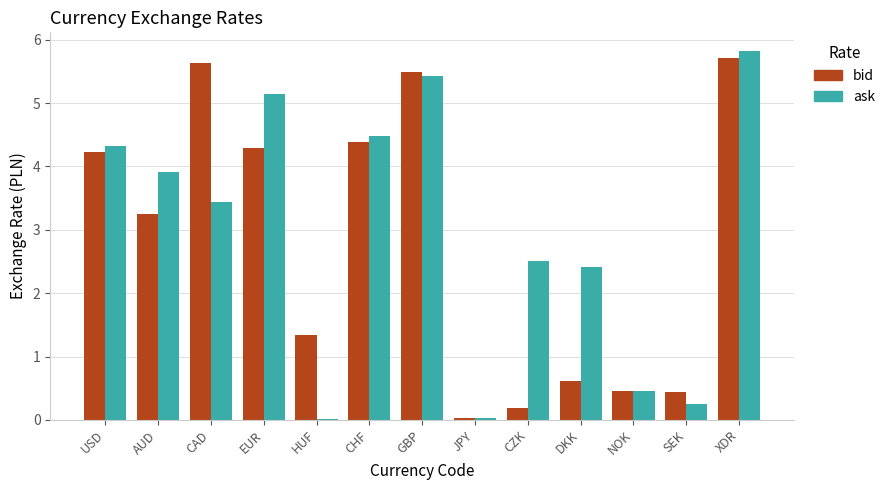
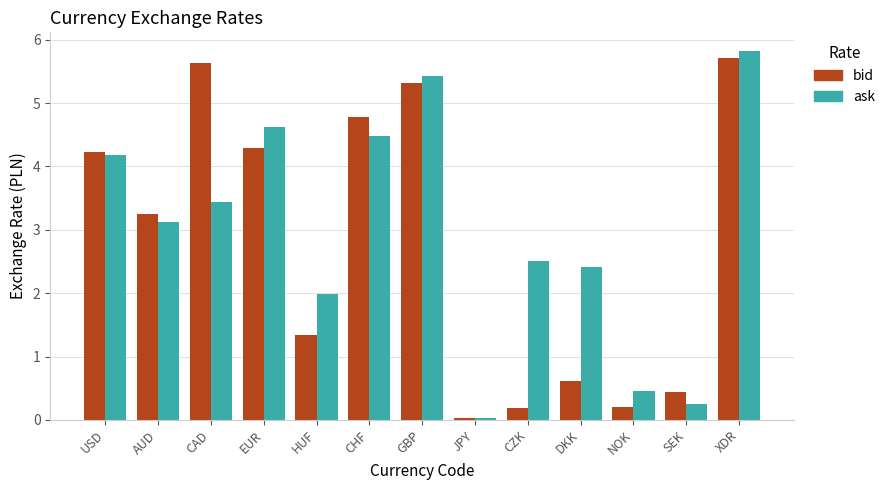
  {
    "bid": {
      "USD": 4.2,
      "AUD": 3.2,
      "CAD": 5.6,
      "EUR": 4.3,
      "HUF": 1.3,
-     "CHF": 4.4,
-     "GBP": 5.5,
+     "CHF": 4.8,
+     "GBP": 5.3,
      "CZK": 0.2,
      "DKK": 0.6,
-     "NOK": 0.5,
+     "NOK": 0.2,
      "SEK": 0.4,
      "XDR": 5.7
    },
    "ask": {
-     "USD": 4.3,
-     "AUD": 3.9,
+     "USD": 4.2,
+     "AUD": 3.1,
      "CAD": 3.4,
-     "EUR": 5.1,
-     "HUF": 0.0,
+     "EUR": 4.6,
+     "HUF": 2.0,
      "CHF": 4.5,
      "GBP": 5.4,
      "CZK": 2.5,
      "DKK": 2.4,
      "NOK": 0.5,
      "SEK": 0.2,
      "XDR": 5.8
    }
  }
